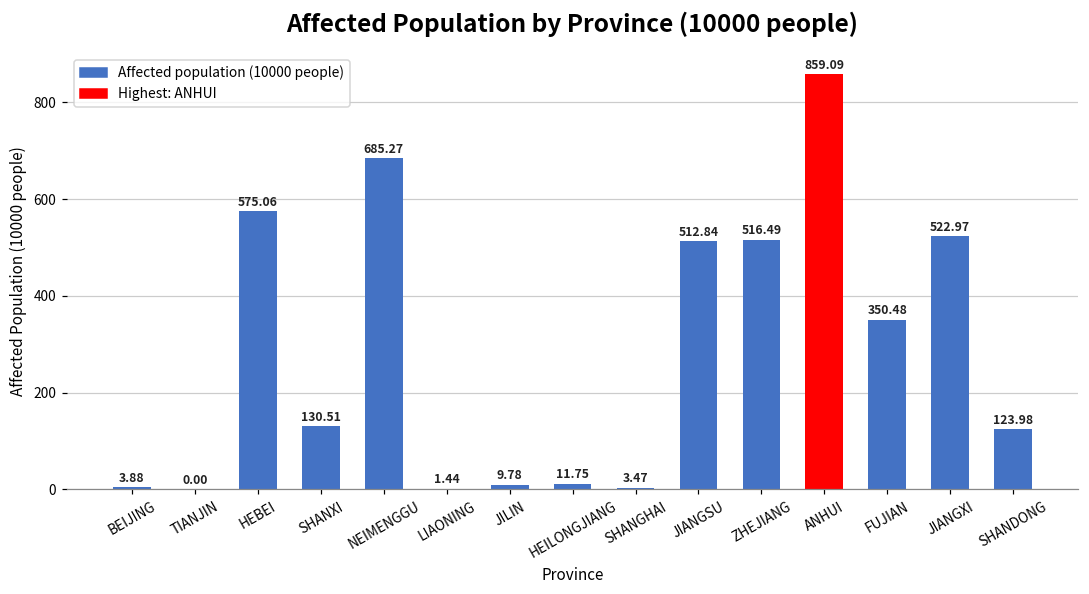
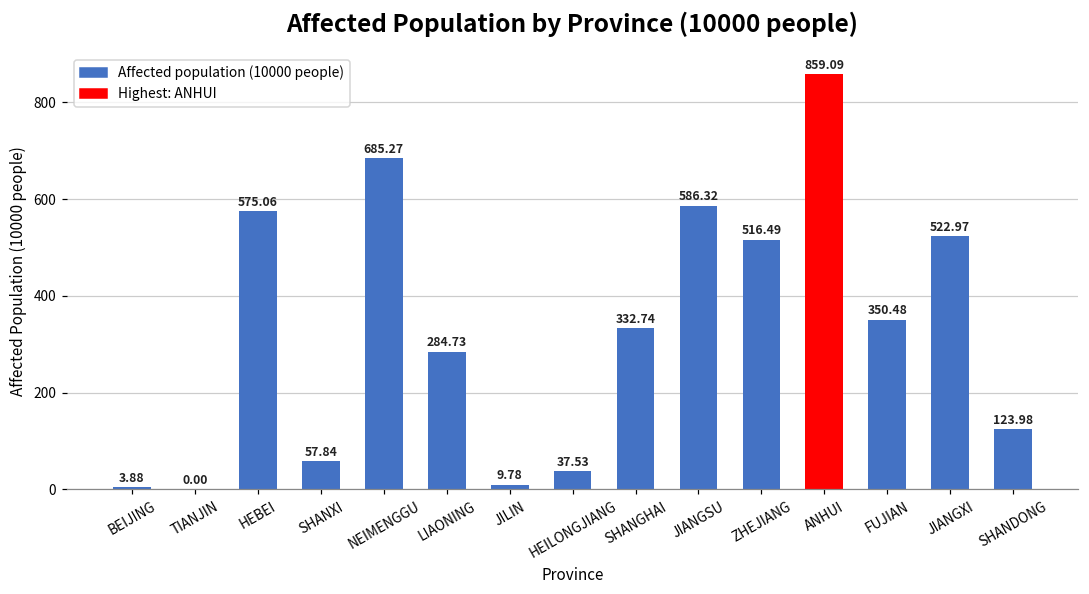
  {
    "BEIJING": 3.88,
    "TIANJIN": 0.00,
    "HEBEI": 575.06,
-   "SHANXI": 130.51,
+   "SHANXI": 57.84,
    "NEIMENGGU": 685.27,
-   "LIAONING": 1.44,
+   "LIAONING": 284.73,
    "JILIN": 9.78,
-   "HEILONGJIANG": 11.75,
-   "SHANGHAI": 3.47,
-   "JIANGSU": 512.84,
+   "HEILONGJIANG": 37.53,
+   "SHANGHAI": 332.74,
+   "JIANGSU": 586.32,
    "ZHEJIANG": 516.49,
    "ANHUI": 859.09,
    "FUJIAN": 350.48,
    "JIANGXI": 522.97,
    "SHANDONG": 123.98
  }
